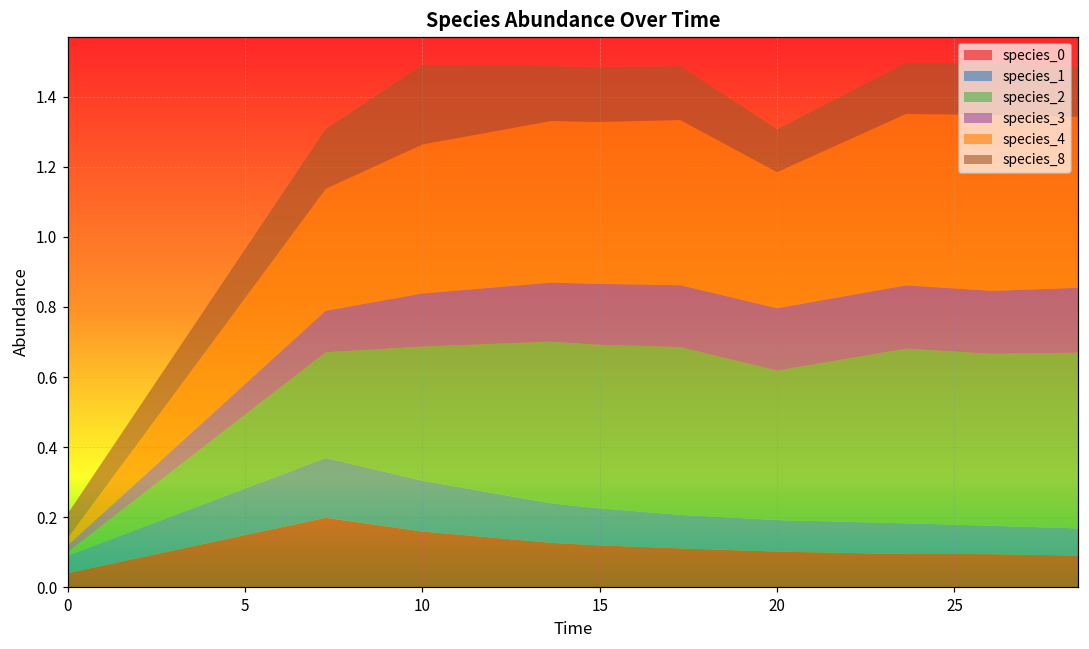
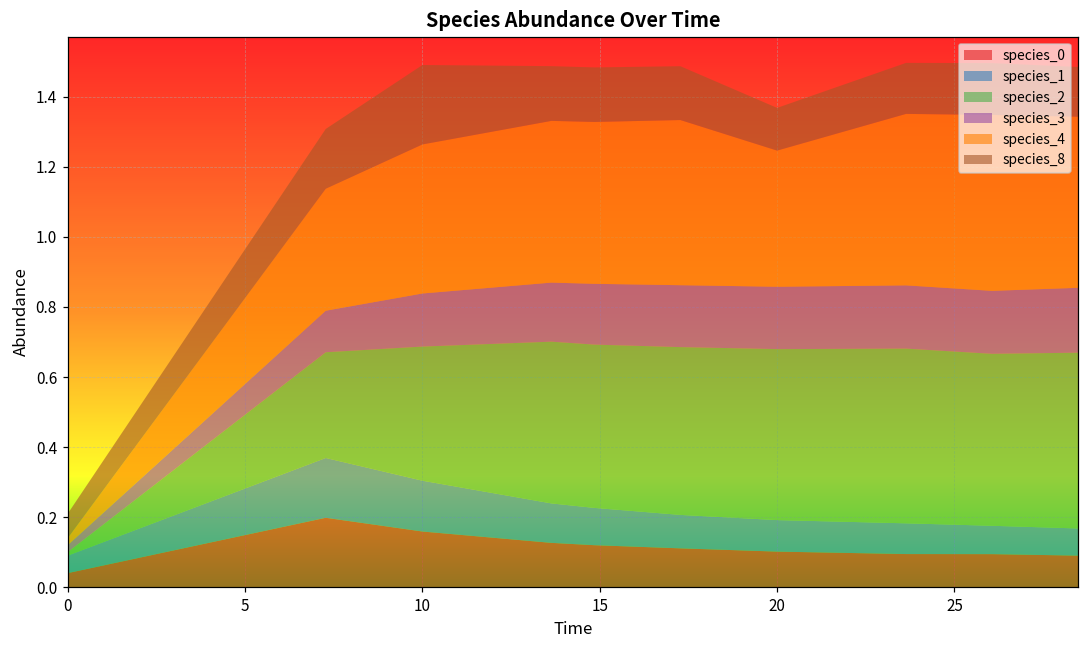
  {
    "species_0": {
      "0": 0.04,
      "10": 0.16,
      "20": 0.10
    },
    "species_1": {
      "0": 0.05,
      "10": 0.15,
      "20": 0.09
    },
    "species_2": {
      "0": 0.01,
      "10": 0.38,
-     "20": 0.43
+     "20": 0.49
    },
    "species_3": {
      "0": 0.02,
      "10": 0.15,
      "20": 0.18
    },
    "species_4": {
      "0": 0.02,
      "10": 0.43,
      "20": 0.39
    },
    "species_8": {
      "0": 0.07,
      "10": 0.23,
      "20": 0.12
    }
  }
